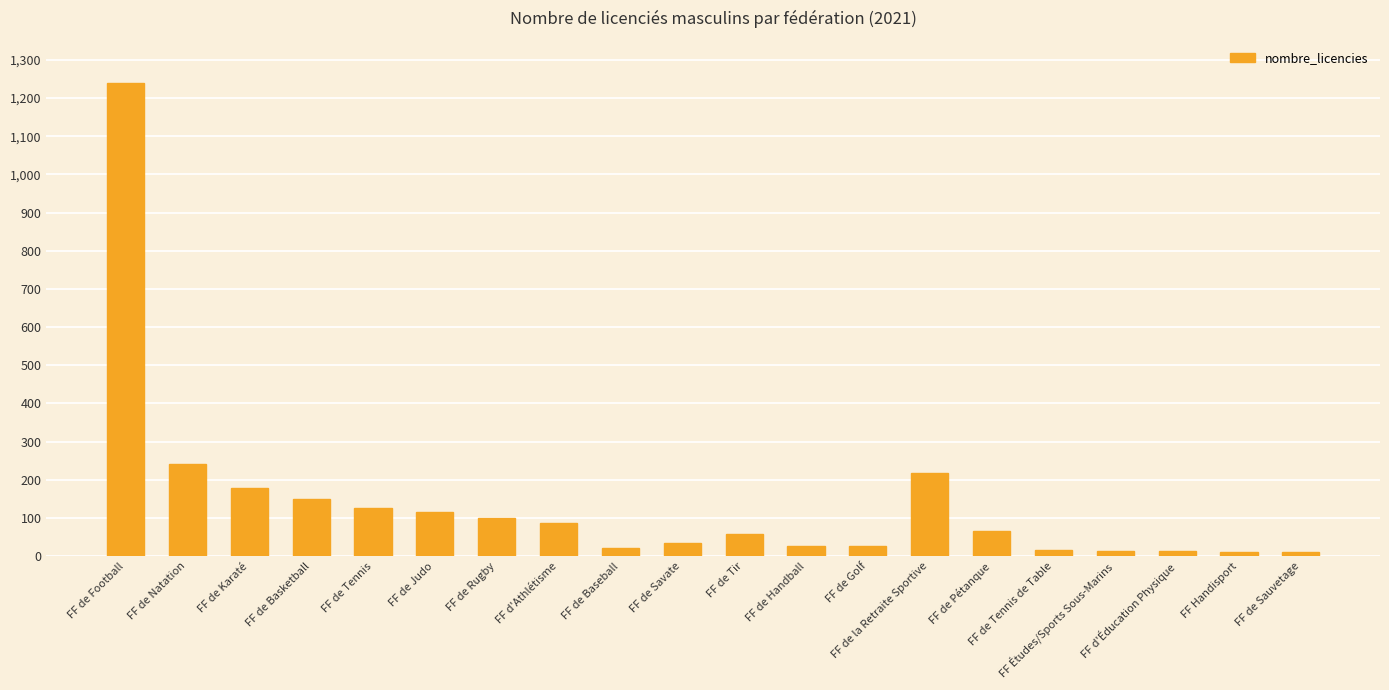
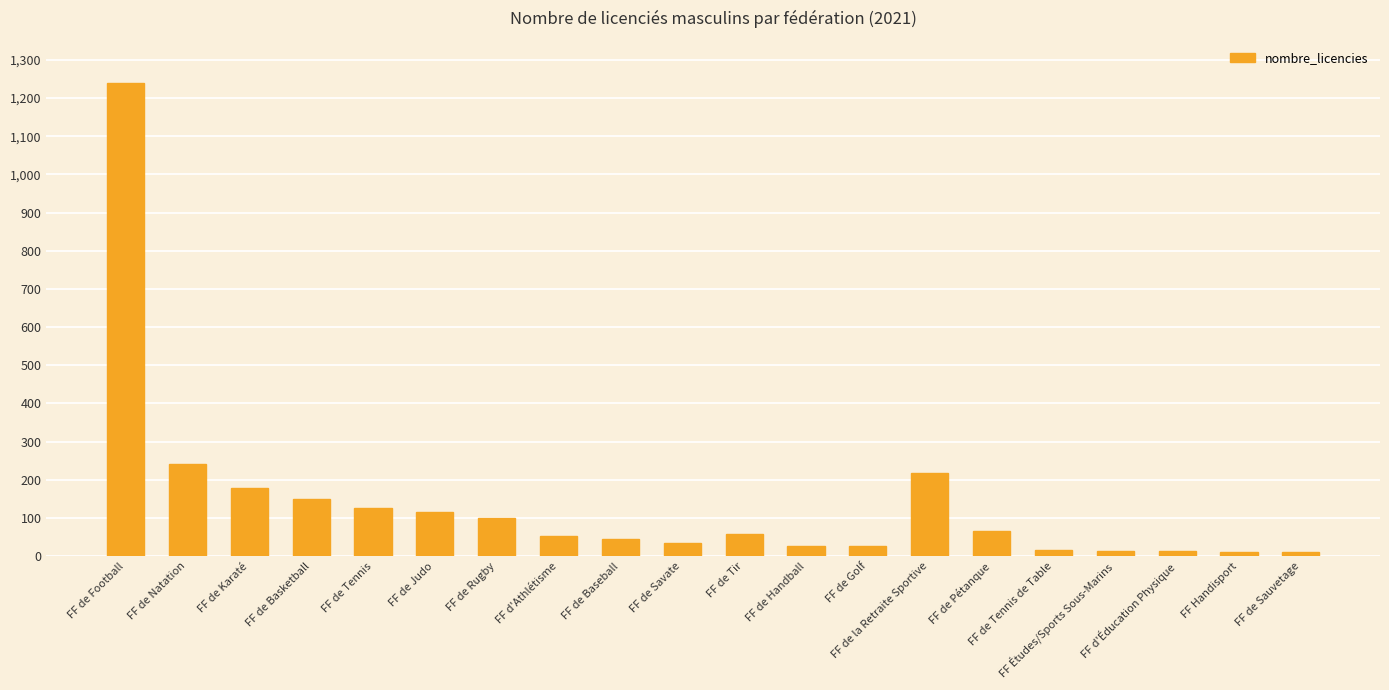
  {
    "FF de Football": "1,240",
    "FF de Natation": "240",
    "FF de Karaté": "180",
    "FF de Basketball": "150",
    "FF de Tennis": "130",
    "FF de Judo": "120",
    "FF de Rugby": "100",
-   "FF d'Athlétisme": "90",
-   "FF de Baseball": "20",
+   "FF d'Athlétisme": "50",
+   "FF de Baseball": "40",
    "FF de Savate": "30",
    "FF de Tir": "60",
    "FF de Handball": "30",
    "FF de Golf": "30",
    "FF de la Retraite Sportive": "220",
    "FF de Pétanque": "70",
    "FF de Tennis de Table": "20",
    "FF Études/Sports Sous-Marins": "10",
    "FF d'Éducation Physique": "10",
    "FF Handisport": "10",
    "FF de Sauvetage": "10"
  }
